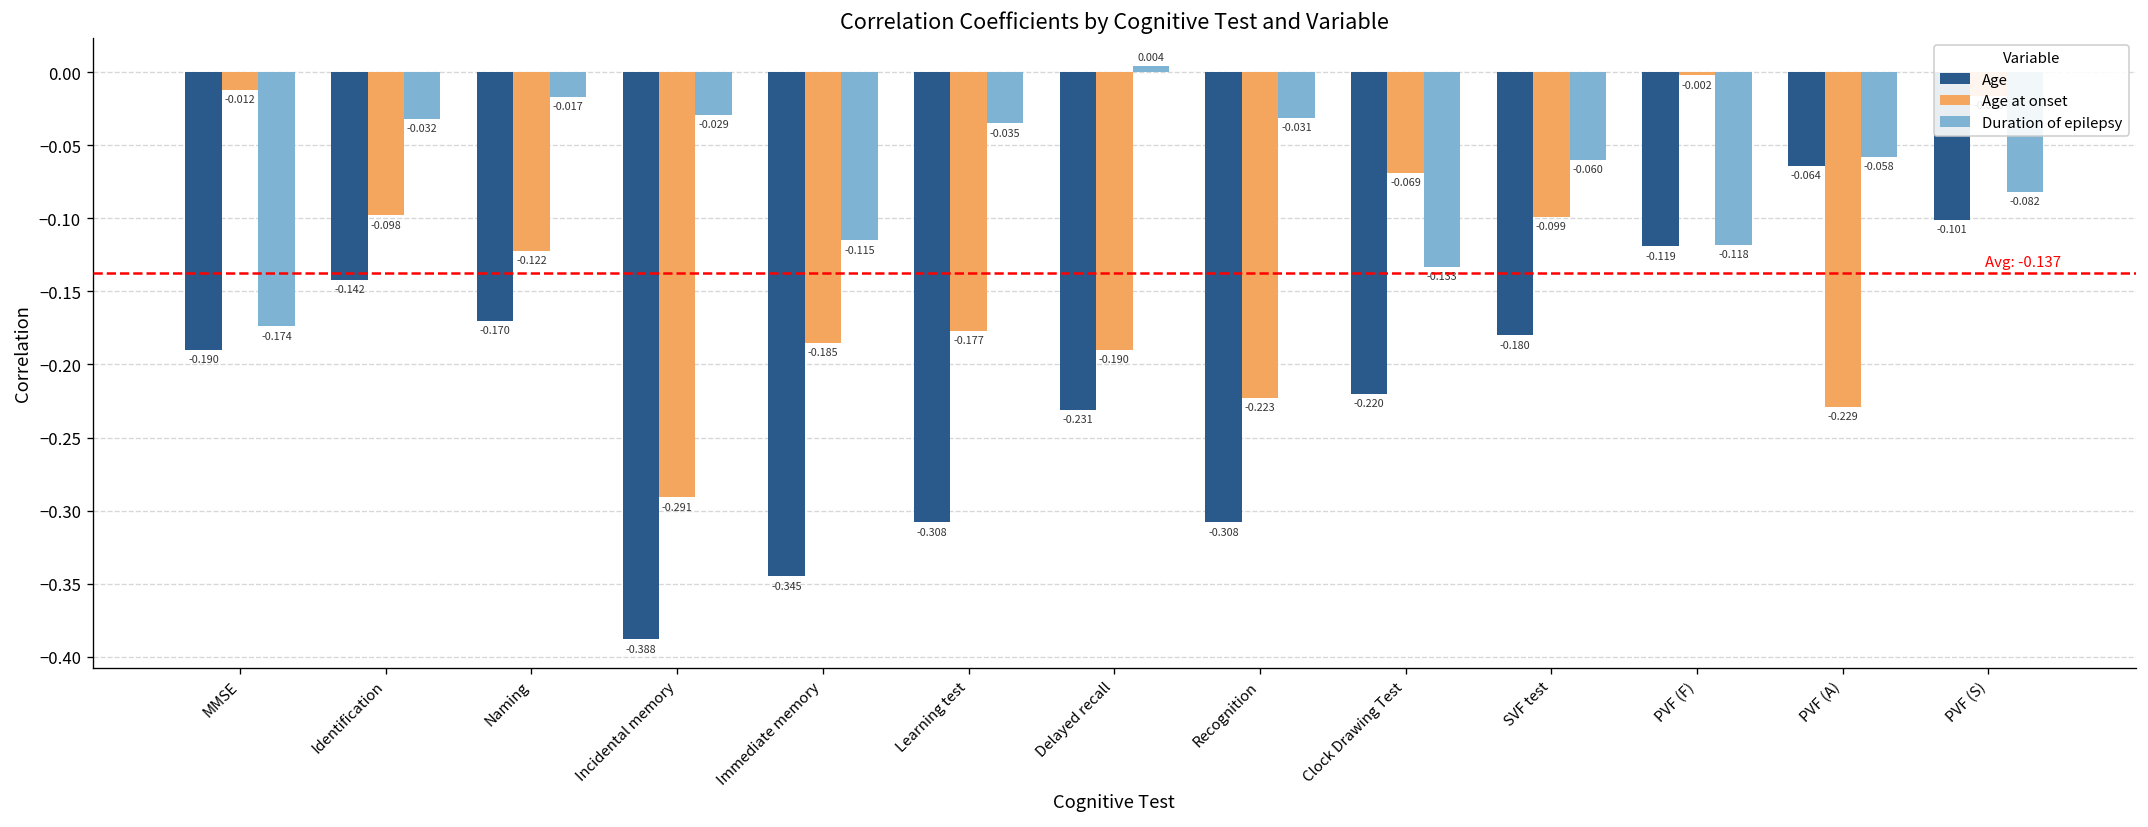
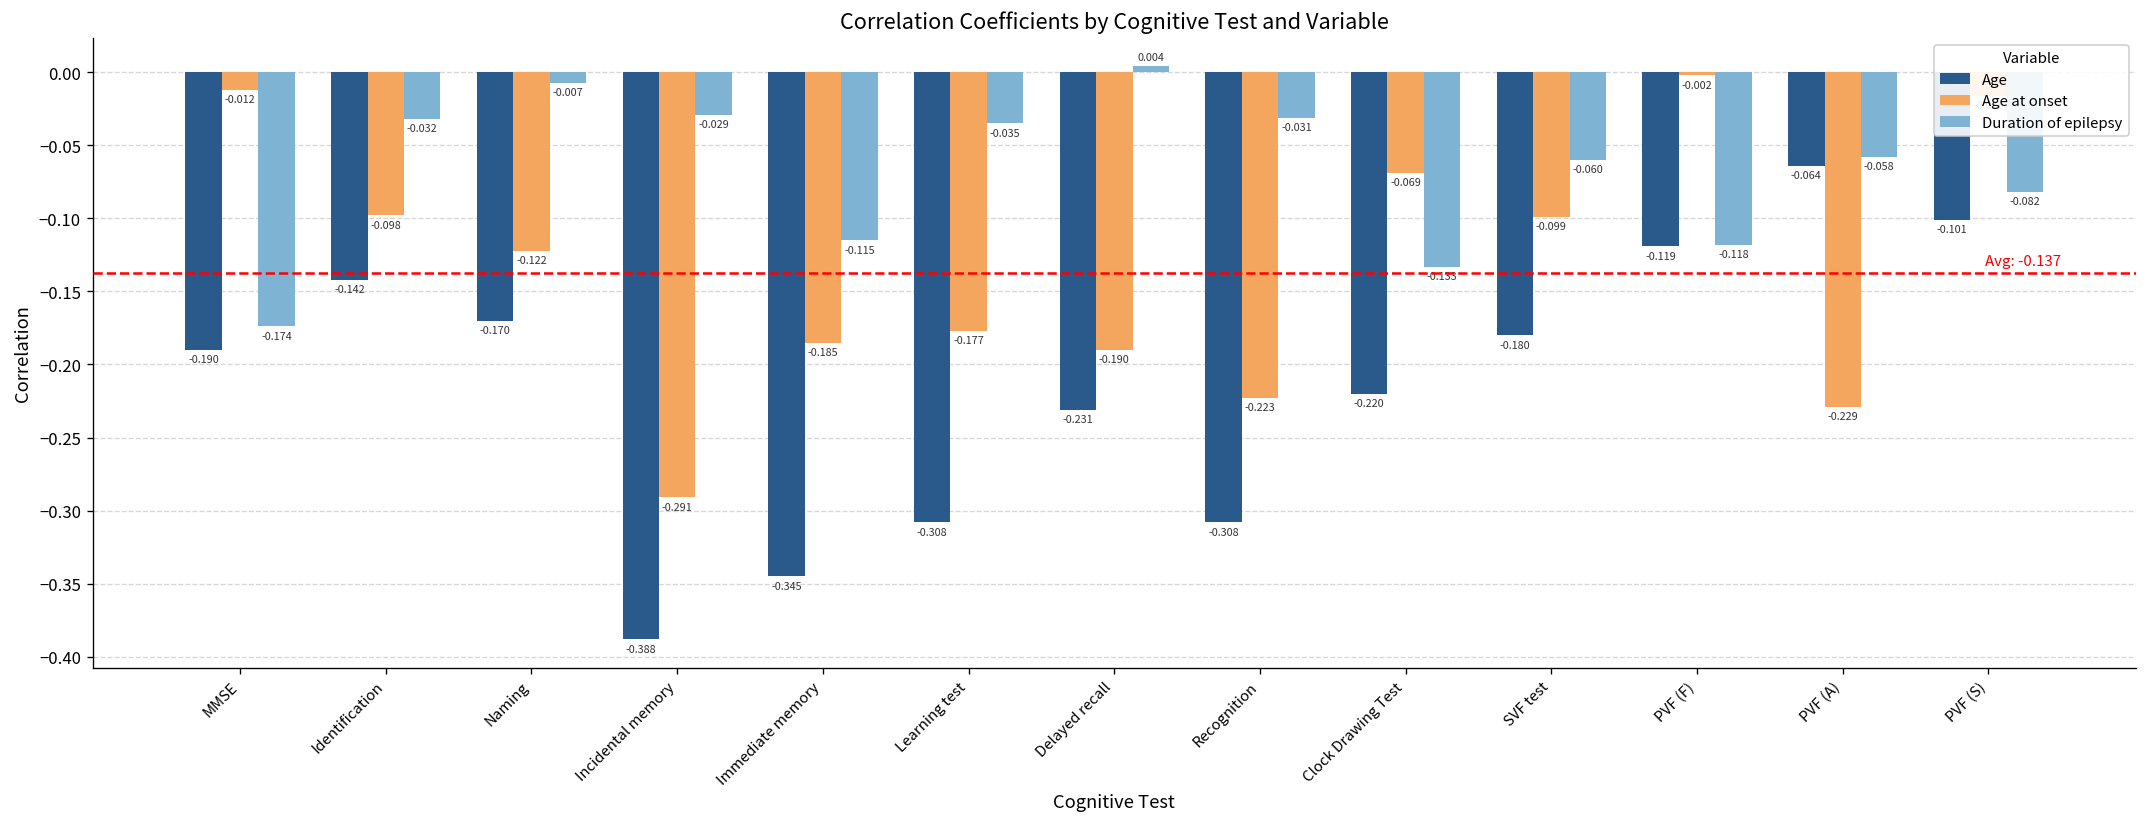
  {
    "Age": {
      "MMSE": -0.190,
      "Identification": -0.142,
      "Naming": -0.170,
      "Incidental memory": -0.388,
      "Immediate memory": -0.345,
      "Learning test": -0.308,
      "Delayed recall": -0.231,
      "Recognition": -0.308,
      "Clock Drawing Test": -0.220,
      "SVF test": -0.180,
      "PVF (F)": -0.119,
      "PVF (A)": -0.064,
      "PVF (S)": -0.101
    },
    "Age at onset": {
      "MMSE": -0.012,
      "Identification": -0.098,
      "Naming": -0.122,
      "Incidental memory": -0.291,
      "Immediate memory": -0.185,
      "Learning test": -0.177,
      "Delayed recall": -0.190,
      "Recognition": -0.223,
      "Clock Drawing Test": -0.069,
      "SVF test": -0.099,
      "PVF (F)": -0.002,
      "PVF (A)": -0.229
    },
    "Duration of epilepsy": {
      "MMSE": -0.174,
      "Identification": -0.032,
-     "Naming": -0.017,
+     "Naming": -0.007,
      "Incidental memory": -0.029,
      "Immediate memory": -0.115,
      "Learning test": -0.035,
      "Delayed recall": 0.004,
      "Recognition": -0.031,
      "Clock Drawing Test": -0.133,
      "SVF test": -0.060,
      "PVF (F)": -0.118,
      "PVF (A)": -0.058,
      "PVF (S)": -0.082
    }
  }
